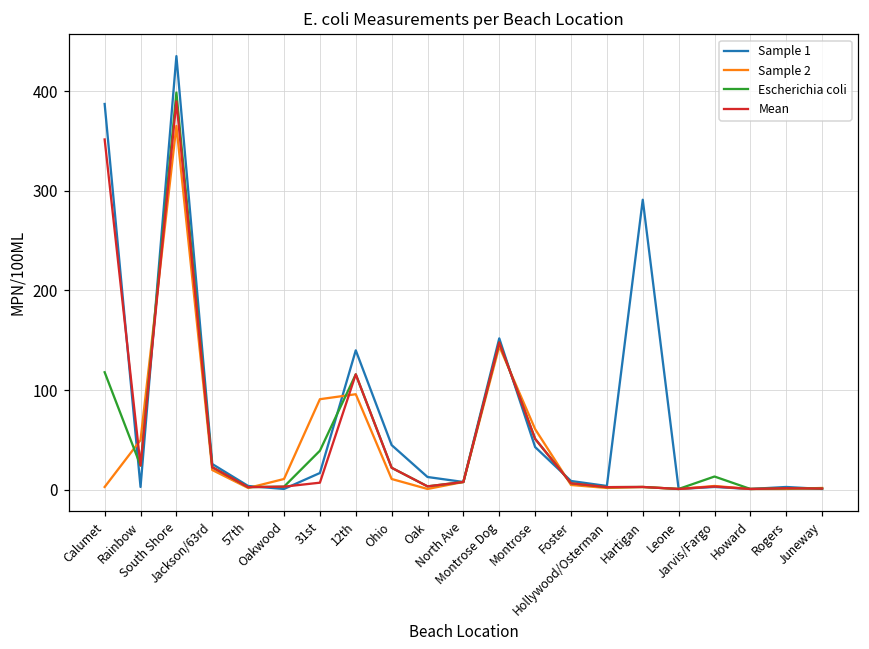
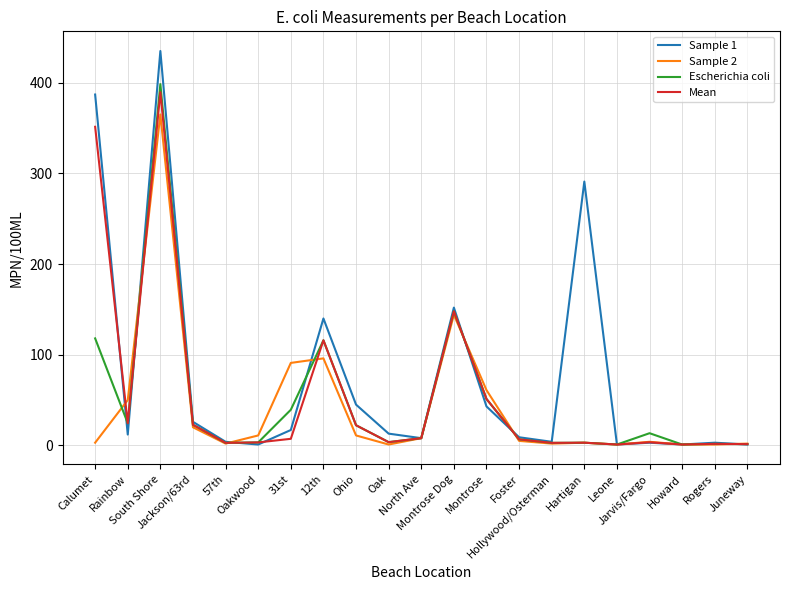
  {
    "Sample 1": {
      "Calumet": 390,
-     "Rainbow": 0,
+     "Rainbow": 10,
      "South Shore": 440,
      "Jackson/63rd": 30,
      "31st": 20,
      "12th": 140,
      "Ohio": 50,
      "Oak": 10,
      "Montrose Dog": 150,
      "Montrose": 40,
      "Hartigan": 290
    },
    "Sample 2": {
      "Calumet": 0,
      "Rainbow": 50,
      "South Shore": 370,
      "Jackson/63rd": 20,
      "Oakwood": 10,
      "31st": 90,
      "12th": 100,
      "Ohio": 10,
      "Montrose Dog": 140,
      "Montrose": 60
    },
    "Escherichia coli": {
      "Calumet": 120,
      "South Shore": 400,
      "31st": 40,
      "Jarvis/Fargo": 10
    },
    "Mean": {
      "Calumet": 350,
      "South Shore": 390,
      "31st": 10
    }
  }
